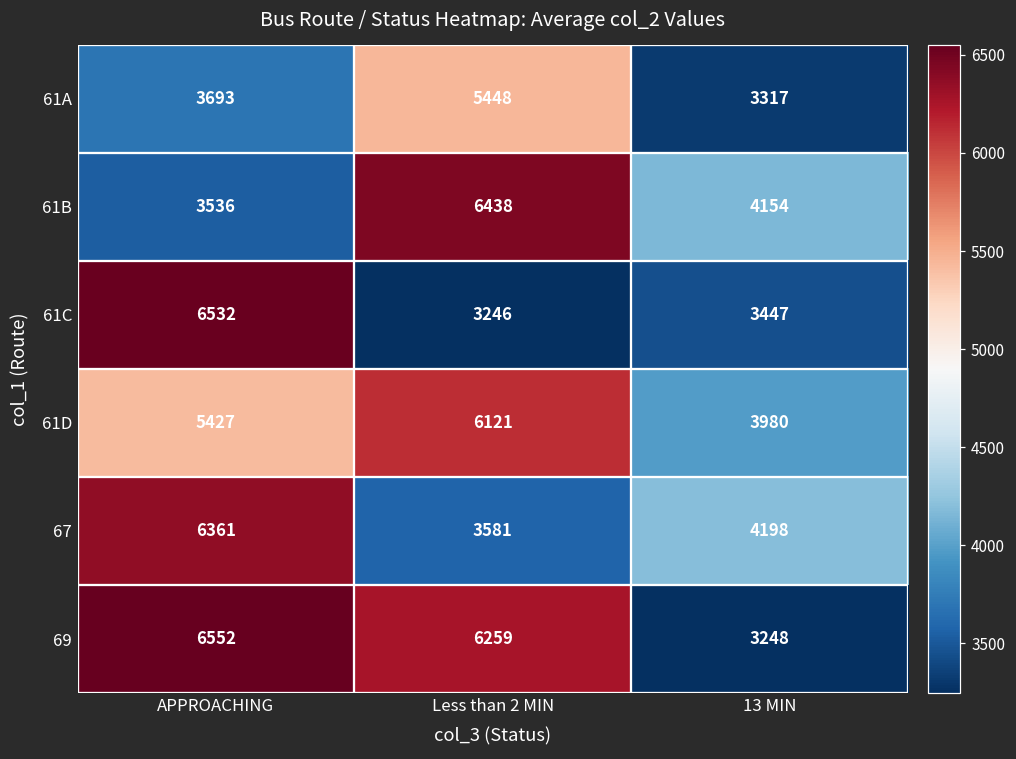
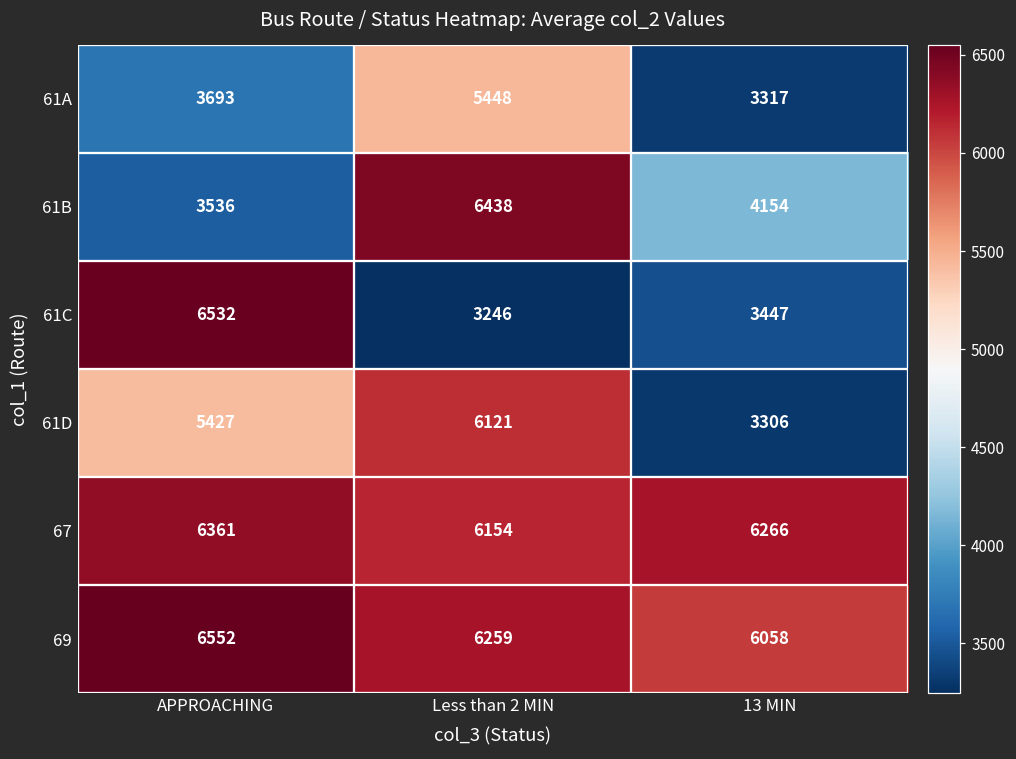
  {
    "61A": {
      "APPROACHING": 3693,
      "Less than 2 MIN": 5448,
      "13 MIN": 3317
    },
    "61B": {
      "APPROACHING": 3536,
      "Less than 2 MIN": 6438,
      "13 MIN": 4154
    },
    "61C": {
      "APPROACHING": 6532,
      "Less than 2 MIN": 3246,
      "13 MIN": 3447
    },
    "61D": {
      "APPROACHING": 5427,
      "Less than 2 MIN": 6121,
-     "13 MIN": 3980
+     "13 MIN": 3306
    },
    "67": {
      "APPROACHING": 6361,
-     "Less than 2 MIN": 3581,
-     "13 MIN": 4198
+     "Less than 2 MIN": 6154,
+     "13 MIN": 6266
    },
    "69": {
      "APPROACHING": 6552,
      "Less than 2 MIN": 6259,
-     "13 MIN": 3248
+     "13 MIN": 6058
    }
  }
